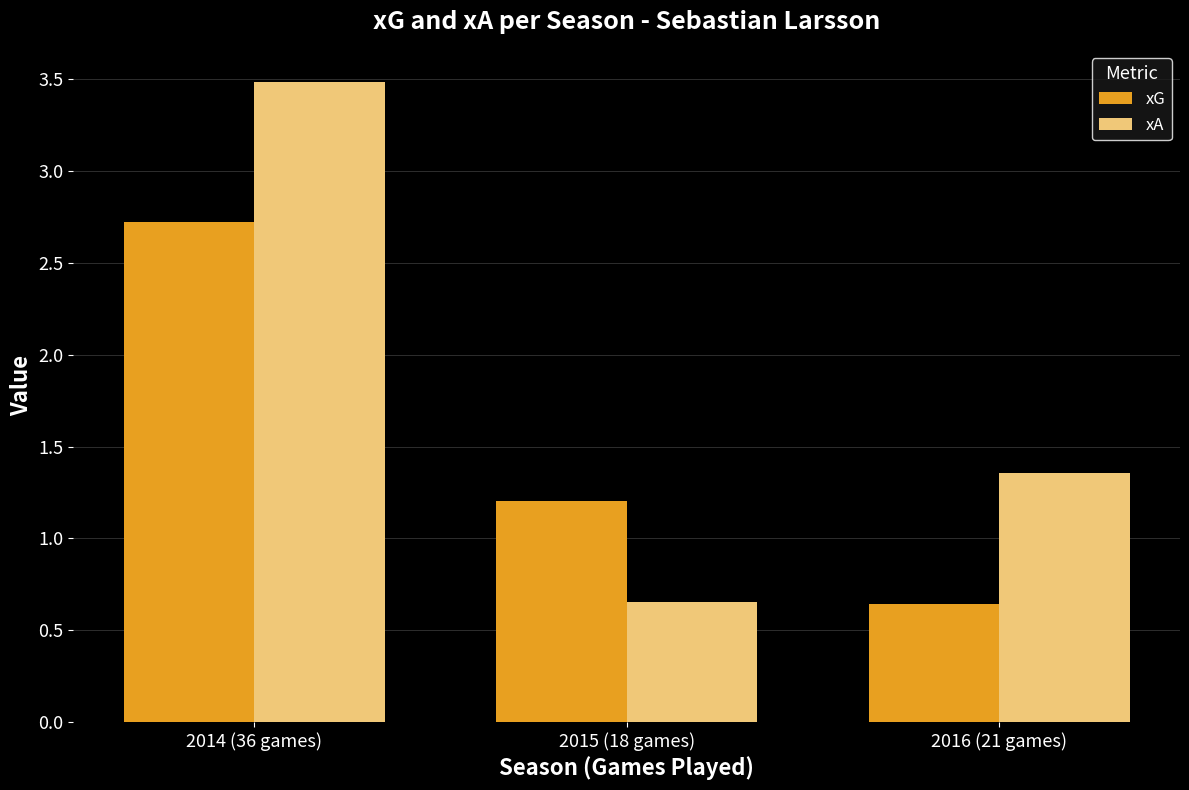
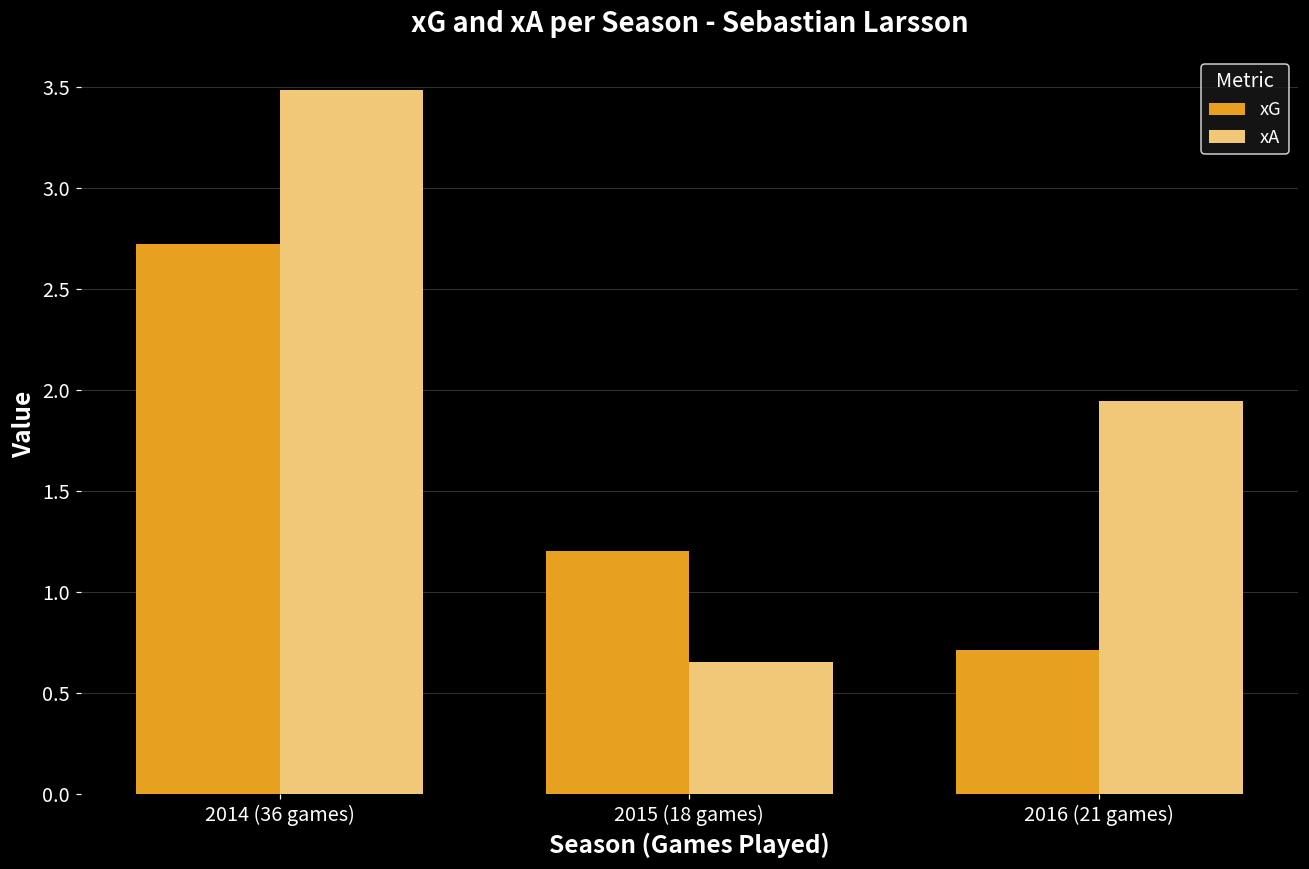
  {
    "xG": {
      "2014 (36 games)": 2.72,
      "2015 (18 games)": 1.21,
-     "2016 (21 games)": 0.65
+     "2016 (21 games)": 0.71
    },
    "xA": {
      "2014 (36 games)": 3.49,
      "2015 (18 games)": 0.65,
-     "2016 (21 games)": 1.36
+     "2016 (21 games)": 1.95
    }
  }
